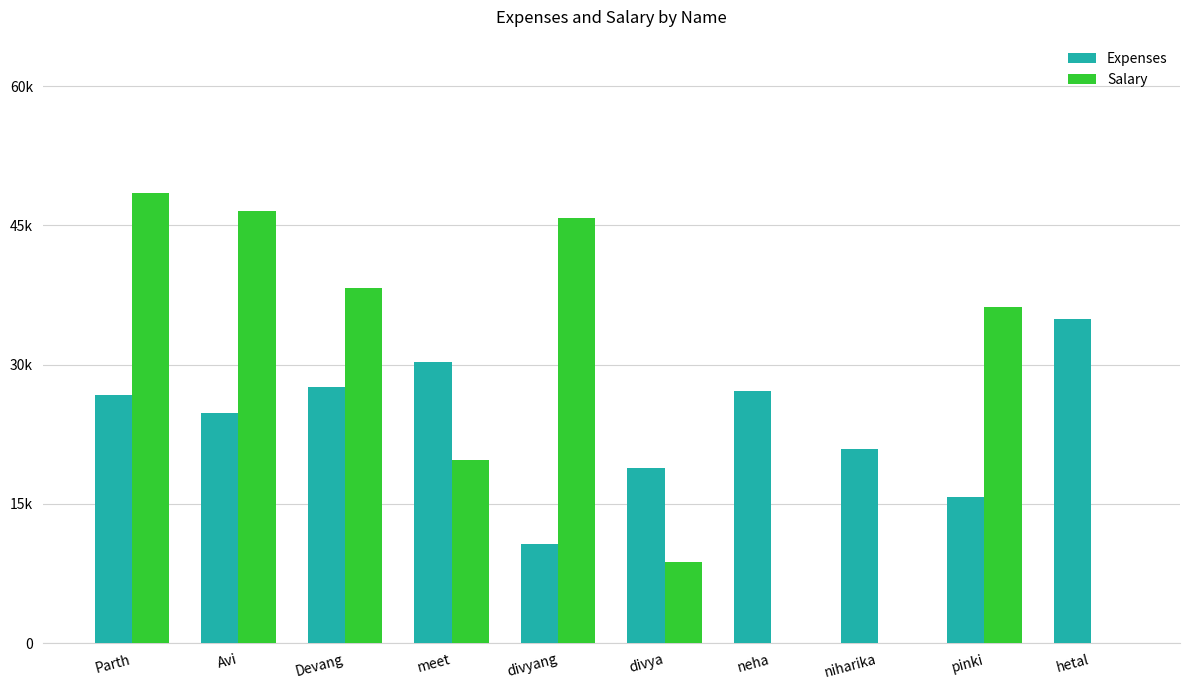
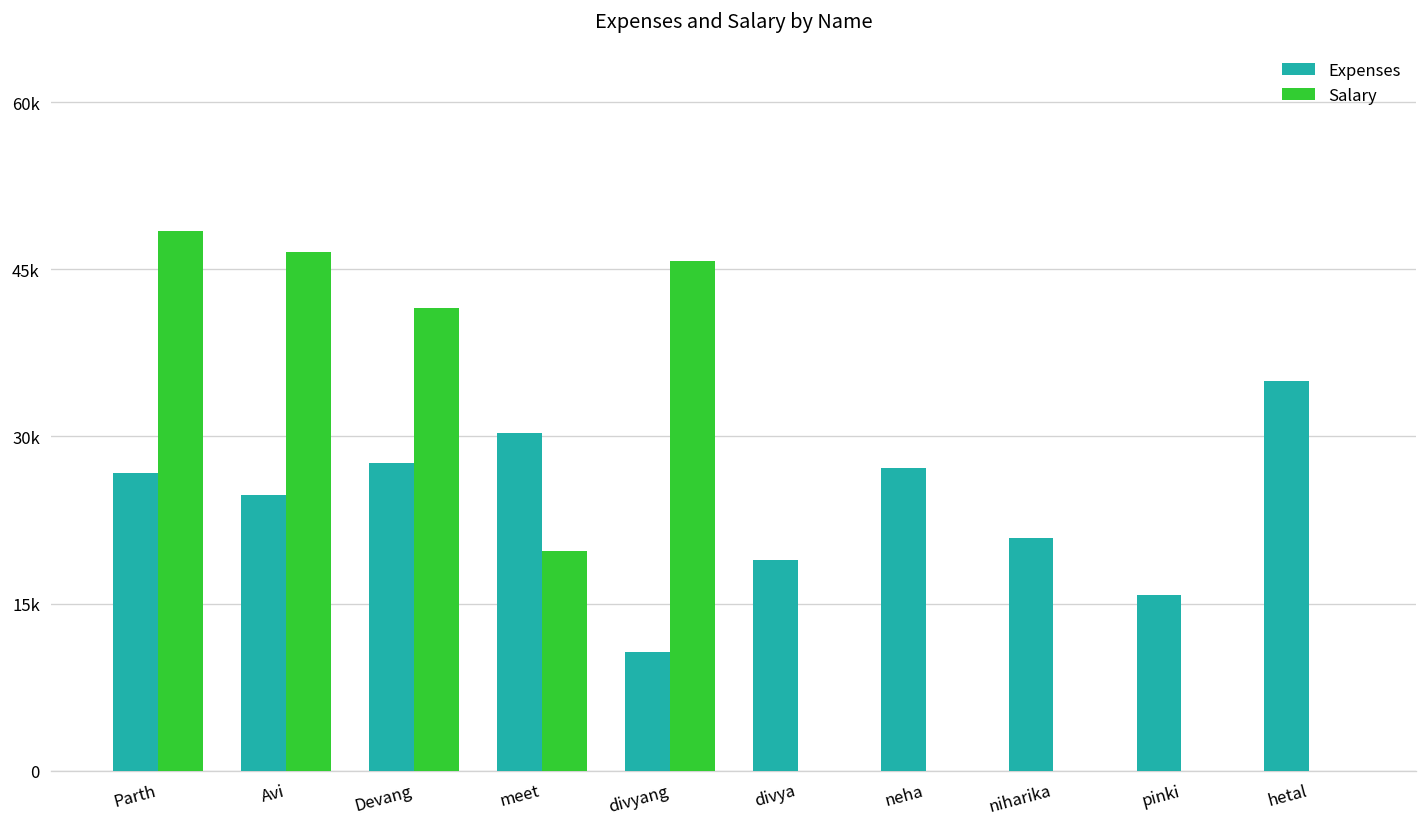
  {
    "Expenses": {
      "Parth": 27000,
      "Avi": 25000,
      "Devang": 28000,
      "meet": 30000,
      "divyang": 11000,
      "divya": 19000,
      "neha": 27000,
      "niharika": 21000,
      "pinki": 16000,
      "hetal": 35000
    },
    "Salary": {
      "Parth": 48000,
      "Avi": 47000,
-     "Devang": 38000,
+     "Devang": 42000,
      "meet": 20000,
      "divyang": 46000,
-     "divya": 9000,
+     "divya": 0,
      "neha": 0,
      "niharika": 0,
-     "pinki": 36000,
+     "pinki": 0,
      "hetal": 0
    }
  }
